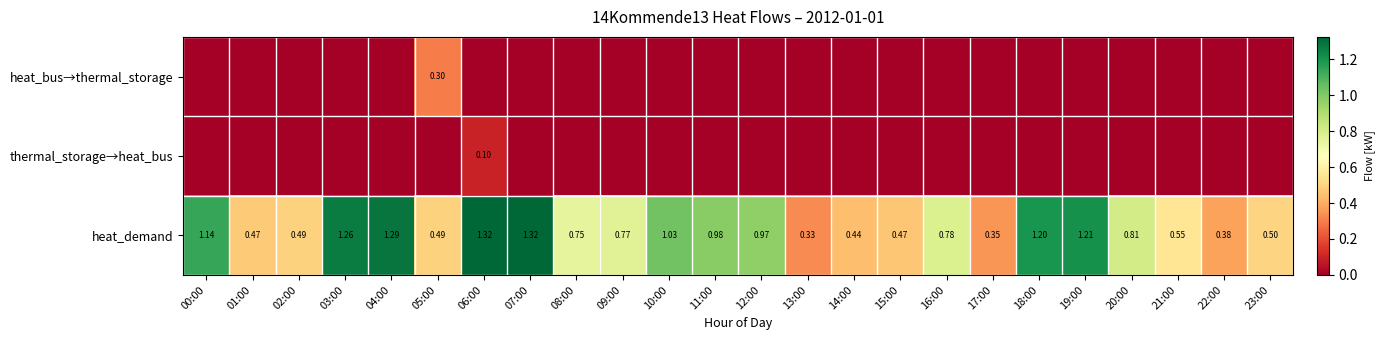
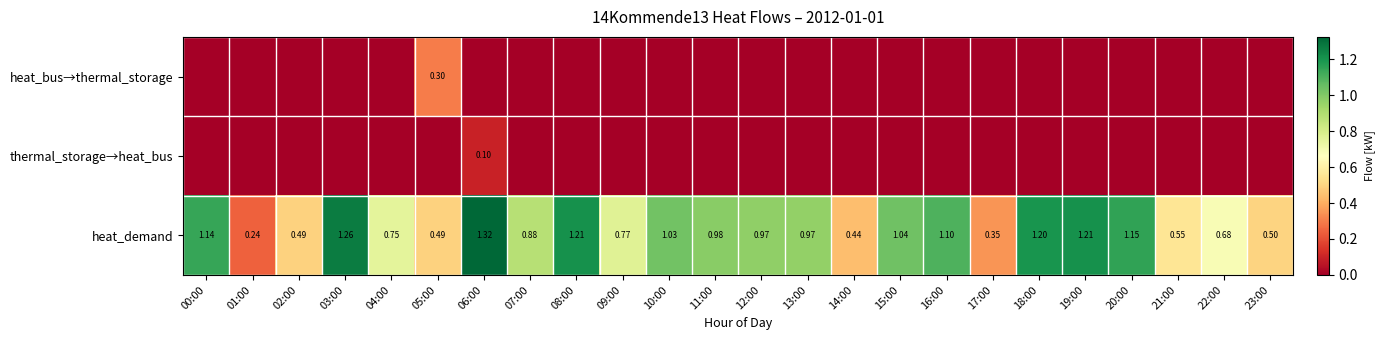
  {
    "heat_bus→thermal_storage": {
      "05:00": 0.30
    },
    "thermal_storage→heat_bus": {
      "06:00": 0.10
    },
    "heat_demand": {
      "00:00": 1.14,
-     "01:00": 0.47,
+     "01:00": 0.24,
      "02:00": 0.49,
      "03:00": 1.26,
-     "04:00": 1.29,
+     "04:00": 0.75,
      "05:00": 0.49,
      "06:00": 1.32,
-     "07:00": 1.32,
-     "08:00": 0.75,
+     "07:00": 0.88,
+     "08:00": 1.21,
      "09:00": 0.77,
      "10:00": 1.03,
      "11:00": 0.98,
      "12:00": 0.97,
-     "13:00": 0.33,
+     "13:00": 0.97,
      "14:00": 0.44,
-     "15:00": 0.47,
-     "16:00": 0.78,
+     "15:00": 1.04,
+     "16:00": 1.10,
      "17:00": 0.35,
      "18:00": 1.20,
      "19:00": 1.21,
-     "20:00": 0.81,
+     "20:00": 1.15,
      "21:00": 0.55,
-     "22:00": 0.38,
+     "22:00": 0.68,
      "23:00": 0.50
    }
  }
